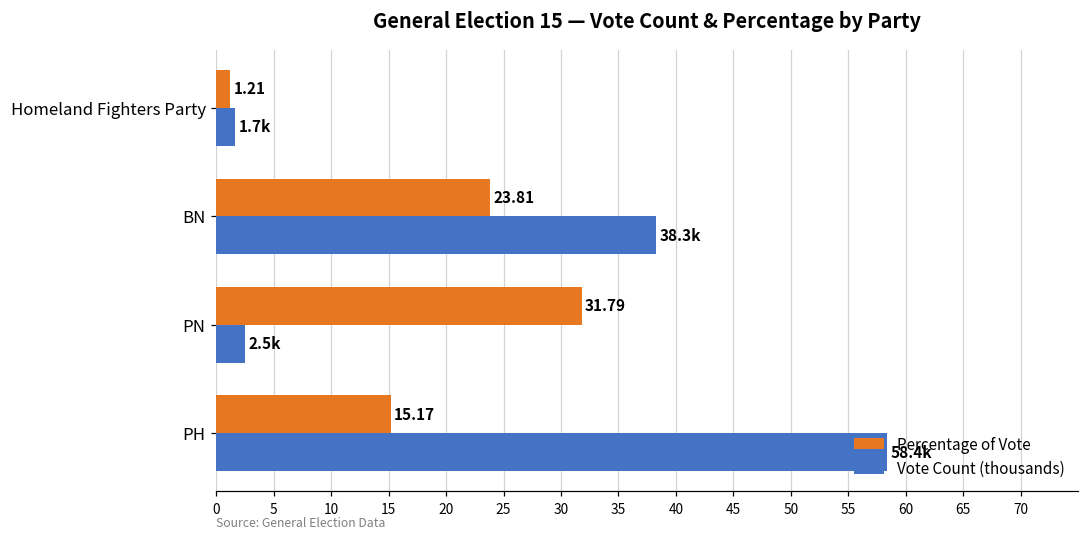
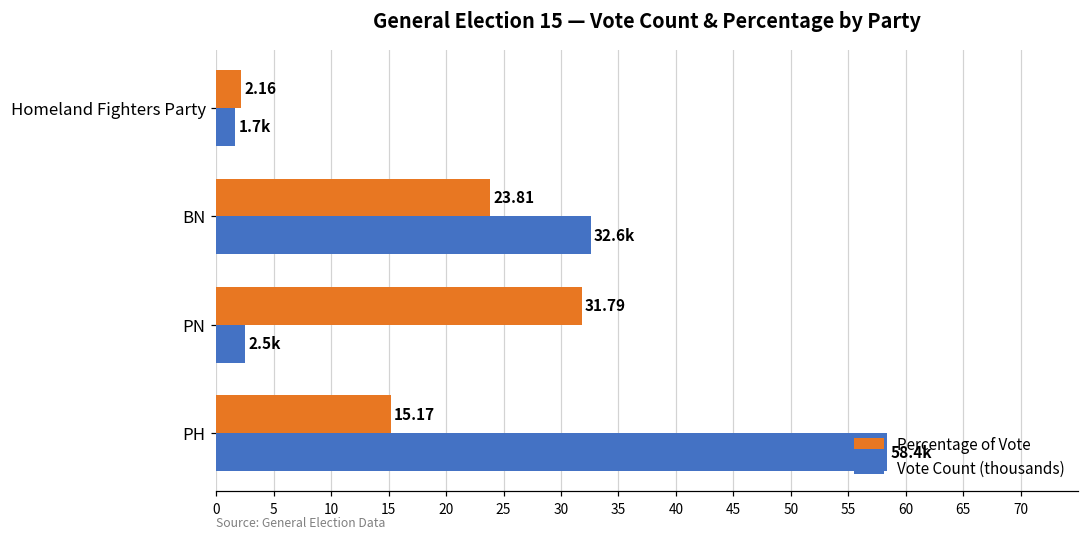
  {
    "Percentage of Vote": {
-     "Homeland Fighters Party": "1.21",
+     "Homeland Fighters Party": "2.16",
      "BN": "23.81",
      "PN": "31.79",
      "PH": "15.17"
    },
    "Vote Count (thousands)": {
      "Homeland Fighters Party": "1.7k",
-     "BN": "38.3k",
+     "BN": "32.6k",
      "PN": "2.5k",
      "PH": "58.4k"
    }
  }
